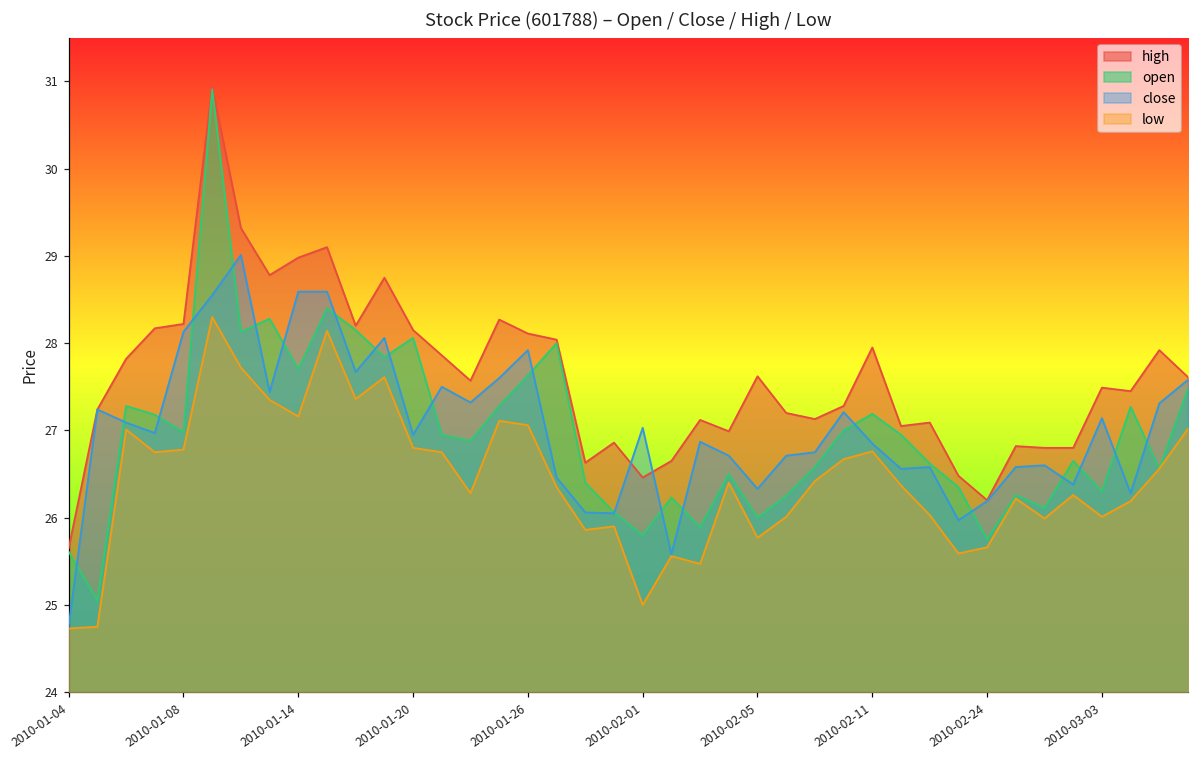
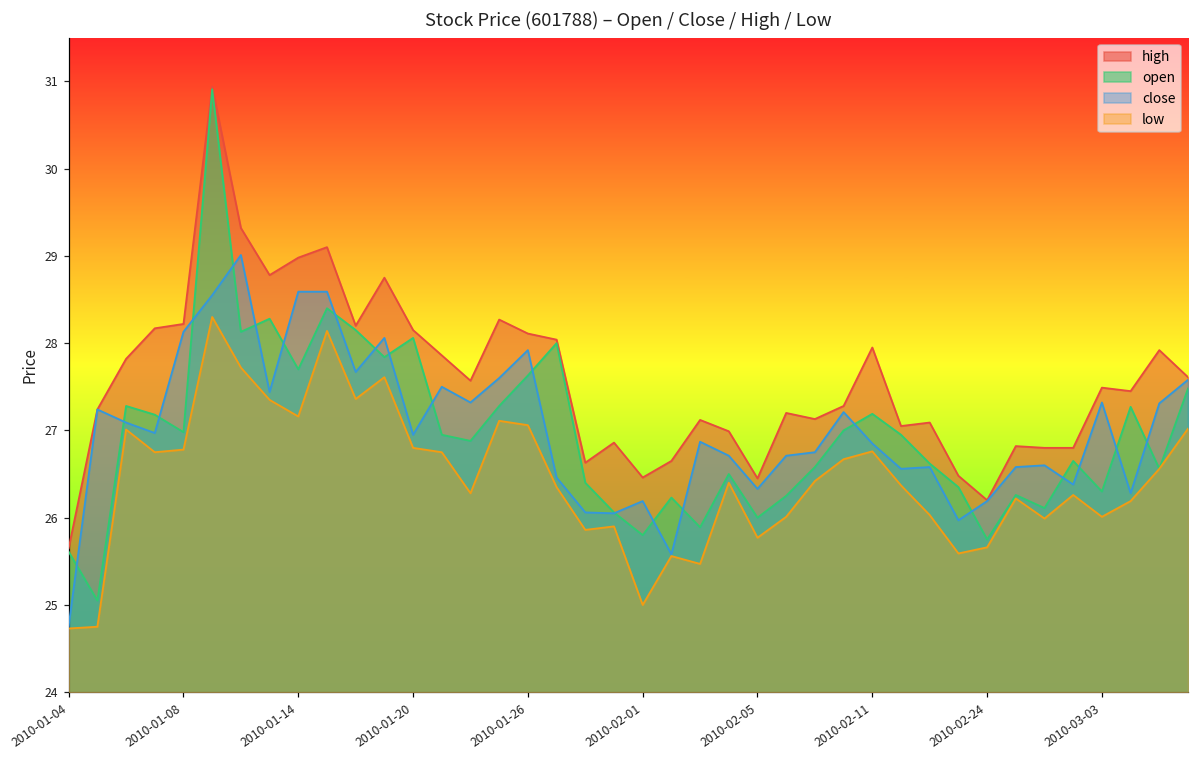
  {
    "high": {
      "2010-01-04": 25.7,
      "2010-01-08": 28.2,
      "2010-01-14": 29.0,
      "2010-01-20": 28.2,
      "2010-01-26": 28.1,
      "2010-02-01": 26.5,
-     "2010-02-05": 27.6,
+     "2010-02-05": 26.5,
      "2010-02-11": 28.0,
      "2010-03-03": 27.5
    },
    "open": {
      "2010-01-04": 25.6,
      "2010-01-08": 27.0,
      "2010-01-14": 27.7,
      "2010-01-20": 28.1,
      "2010-01-26": 27.6,
      "2010-02-01": 25.8,
      "2010-02-05": 26.0,
      "2010-02-11": 27.2,
      "2010-02-24": 25.8,
      "2010-03-03": 26.3
    },
    "close": {
      "2010-01-08": 28.1,
      "2010-01-14": 28.6,
      "2010-01-20": 27.0,
      "2010-01-26": 27.9,
-     "2010-02-01": 27.0,
+     "2010-02-01": 26.2,
      "2010-02-05": 26.3,
      "2010-02-11": 26.9,
-     "2010-03-03": 27.1
+     "2010-03-03": 27.3
    },
    "low": {
      "2010-01-08": 26.8,
      "2010-01-14": 27.2,
      "2010-01-20": 26.8,
      "2010-01-26": 27.1,
      "2010-02-01": 25.0,
      "2010-02-05": 25.8,
      "2010-02-11": 26.8,
      "2010-02-24": 25.7,
      "2010-03-03": 26.0
    }
  }
